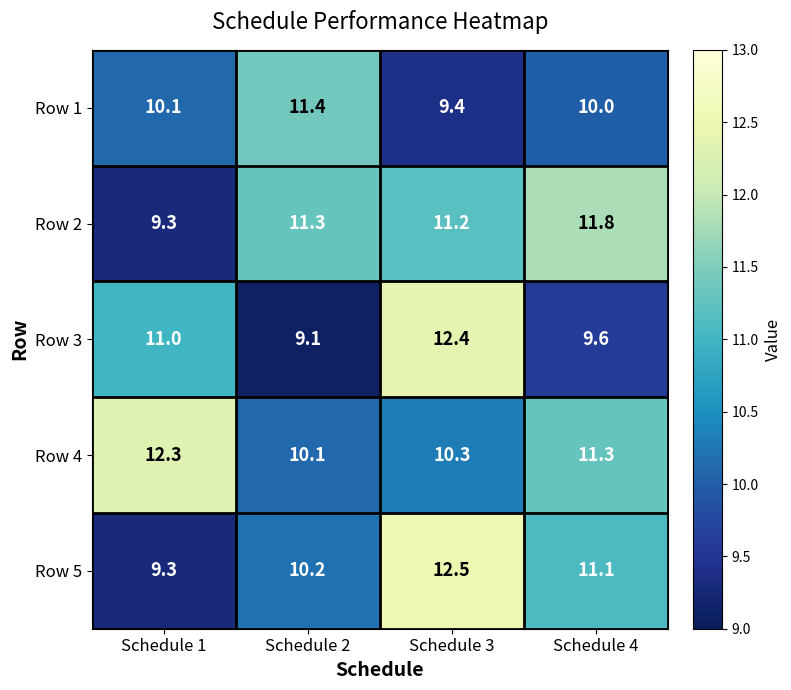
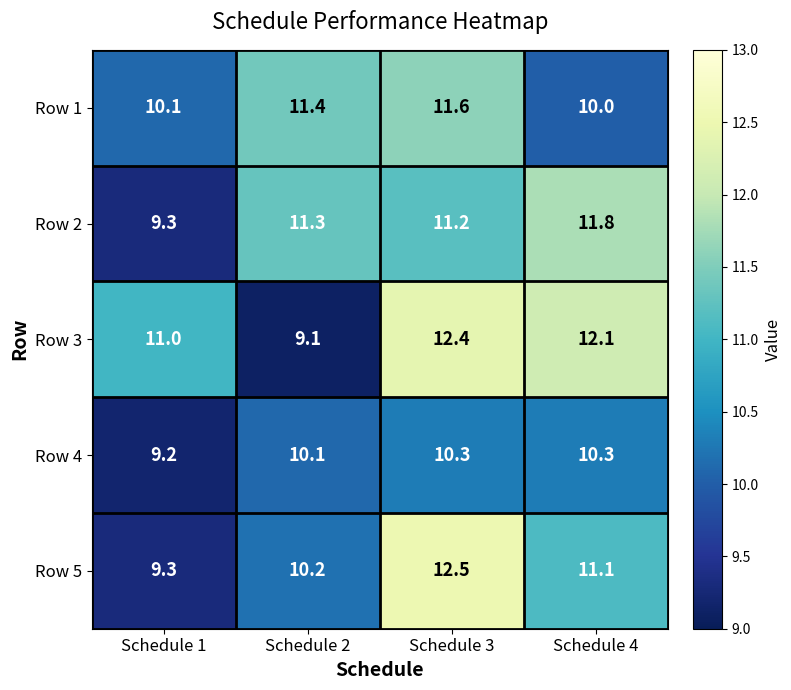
  {
    "Row 1": {
      "Schedule 1": 10.1,
      "Schedule 2": 11.4,
-     "Schedule 3": 9.4,
+     "Schedule 3": 11.6,
      "Schedule 4": 10.0
    },
    "Row 2": {
      "Schedule 1": 9.3,
      "Schedule 2": 11.3,
      "Schedule 3": 11.2,
      "Schedule 4": 11.8
    },
    "Row 3": {
      "Schedule 1": 11.0,
      "Schedule 2": 9.1,
      "Schedule 3": 12.4,
-     "Schedule 4": 9.6
+     "Schedule 4": 12.1
    },
    "Row 4": {
-     "Schedule 1": 12.3,
+     "Schedule 1": 9.2,
      "Schedule 2": 10.1,
      "Schedule 3": 10.3,
-     "Schedule 4": 11.3
+     "Schedule 4": 10.3
    },
    "Row 5": {
      "Schedule 1": 9.3,
      "Schedule 2": 10.2,
      "Schedule 3": 12.5,
      "Schedule 4": 11.1
    }
  }
